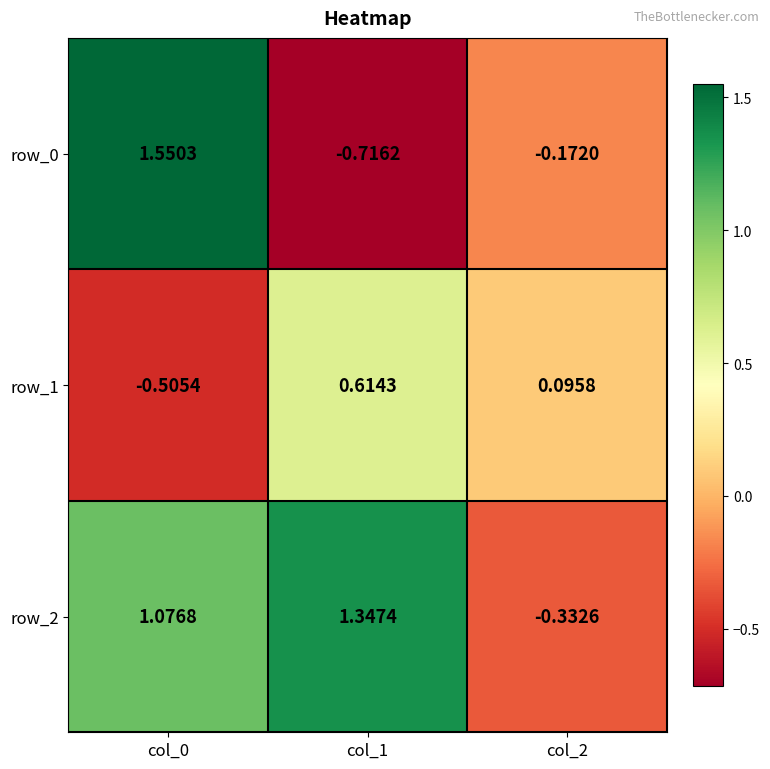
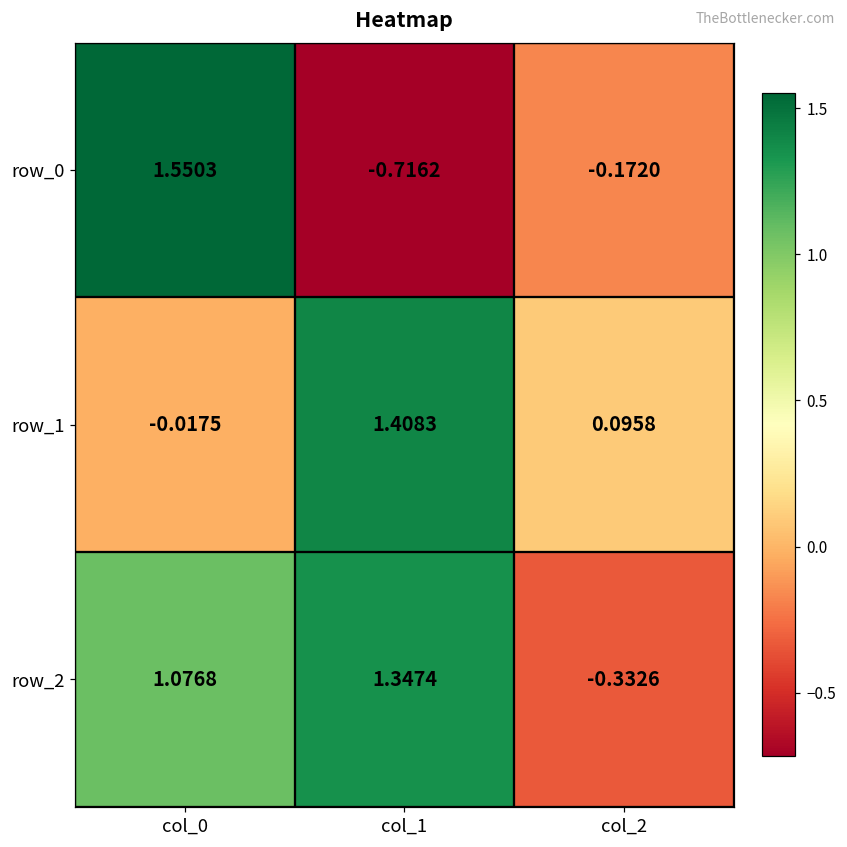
  {
    "row_0": {
      "col_0": 1.5503,
      "col_1": -0.7162,
      "col_2": -0.1720
    },
    "row_1": {
-     "col_0": -0.5054,
-     "col_1": 0.6143,
+     "col_0": -0.0175,
+     "col_1": 1.4083,
      "col_2": 0.0958
    },
    "row_2": {
      "col_0": 1.0768,
      "col_1": 1.3474,
      "col_2": -0.3326
    }
  }
